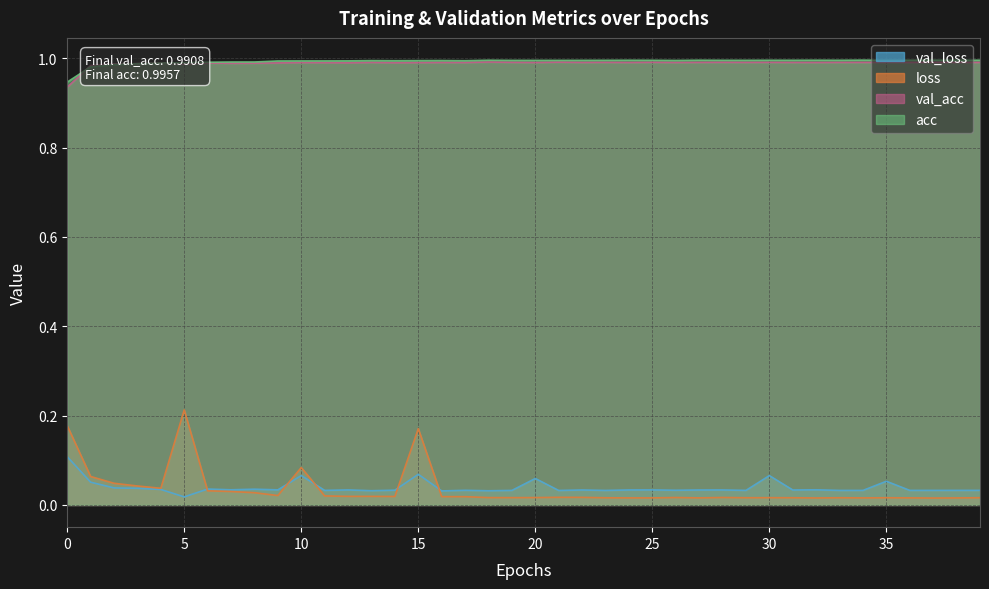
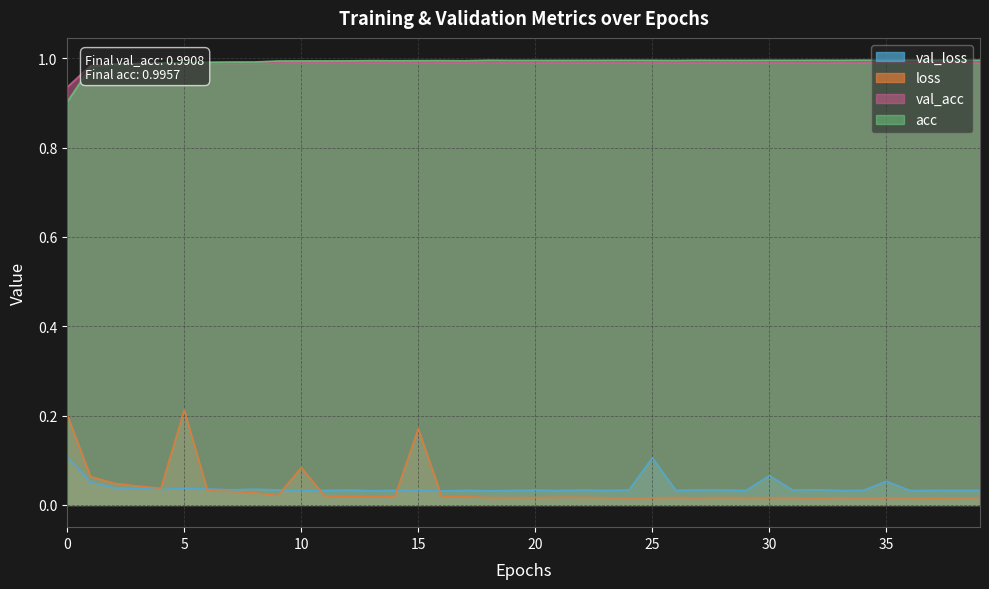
  {
    "val_loss": {
      "0": 0.11,
-     "5": 0.02,
-     "10": 0.07,
-     "15": 0.07,
-     "20": 0.06,
-     "25": 0.03,
+     "5": 0.04,
+     "10": 0.03,
+     "15": 0.03,
+     "20": 0.03,
+     "25": 0.11,
      "30": 0.07,
      "35": 0.05
    },
    "loss": {
-     "0": 0.18,
+     "0": 0.20,
      "5": 0.21,
      "10": 0.08,
      "15": 0.17,
      "20": 0.02,
      "25": 0.02,
      "30": 0.02,
      "35": 0.02
    },
    "val_acc": {
      "0": 0.94
    },
    "acc": {
-     "0": 0.95
+     "0": 0.90
    }
  }
